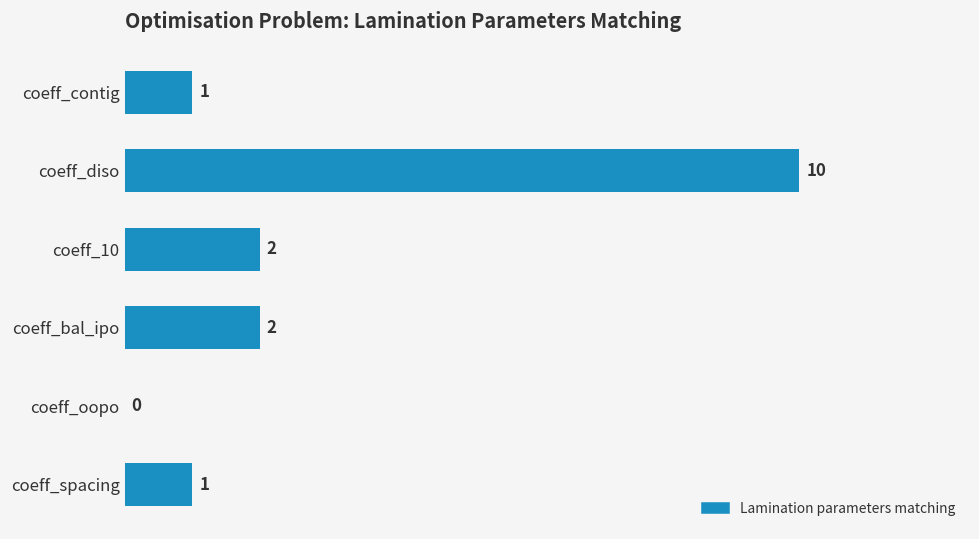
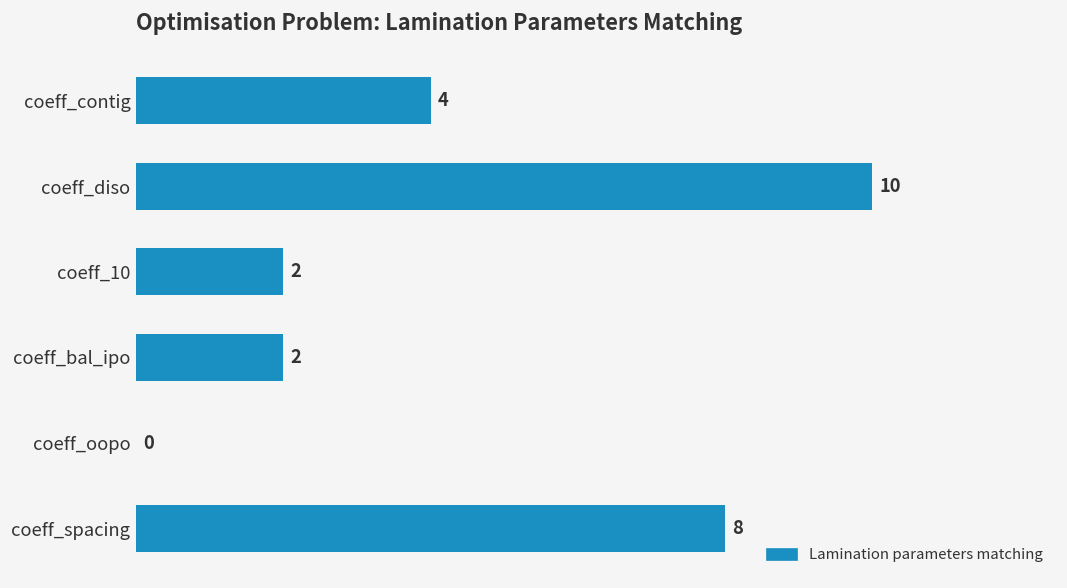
  {
-   "coeff_contig": 1,
+   "coeff_contig": 4,
    "coeff_diso": 10,
    "coeff_10": 2,
    "coeff_bal_ipo": 2,
    "coeff_oopo": 0,
-   "coeff_spacing": 1
+   "coeff_spacing": 8
  }
